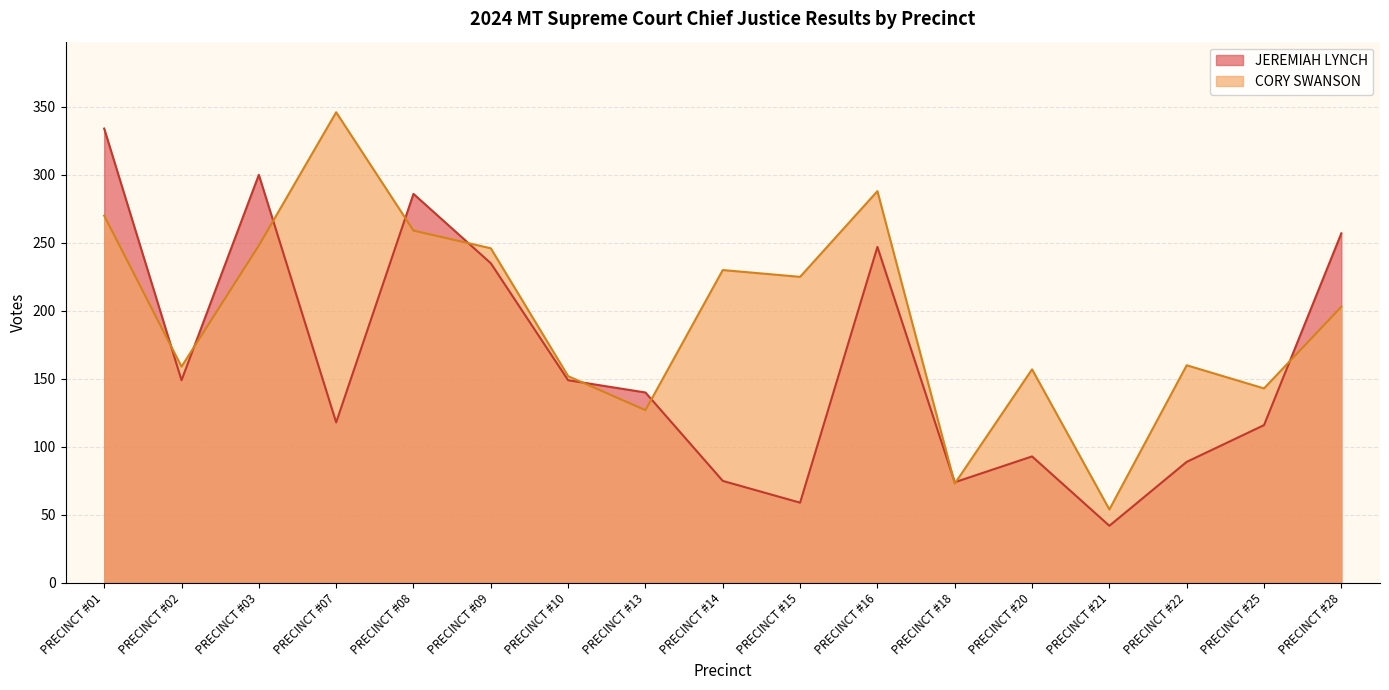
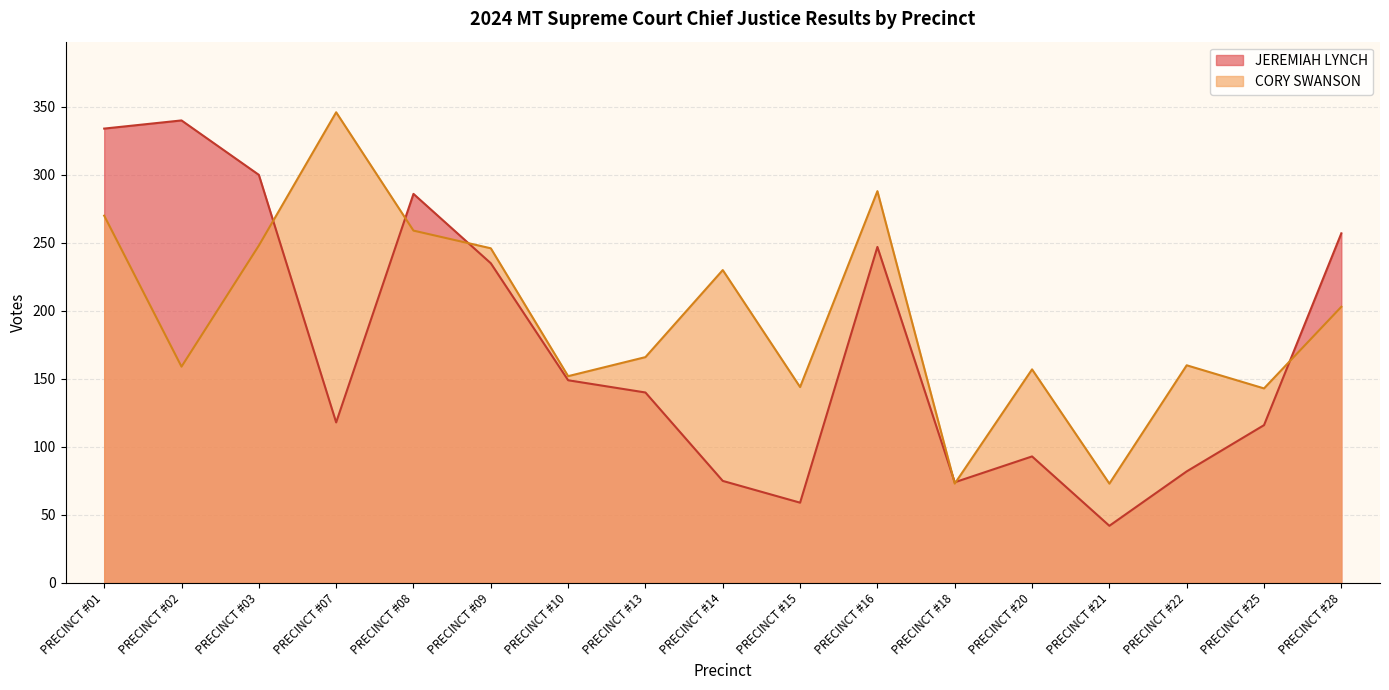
  {
    "JEREMIAH LYNCH": {
      "PRECINCT #01": 334,
-     "PRECINCT #02": 149,
+     "PRECINCT #02": 340,
      "PRECINCT #03": 300,
      "PRECINCT #07": 118,
      "PRECINCT #08": 286,
      "PRECINCT #09": 235,
      "PRECINCT #10": 149,
      "PRECINCT #13": 140,
      "PRECINCT #14": 75,
      "PRECINCT #15": 59,
      "PRECINCT #16": 247,
      "PRECINCT #20": 93,
      "PRECINCT #21": 42,
-     "PRECINCT #22": 89,
+     "PRECINCT #22": 82,
      "PRECINCT #25": 116,
      "PRECINCT #28": 257
    },
    "CORY SWANSON": {
      "PRECINCT #01": 270,
      "PRECINCT #02": 159,
      "PRECINCT #03": 248,
      "PRECINCT #07": 346,
      "PRECINCT #08": 259,
      "PRECINCT #09": 246,
      "PRECINCT #10": 152,
-     "PRECINCT #13": 127,
+     "PRECINCT #13": 166,
      "PRECINCT #14": 230,
-     "PRECINCT #15": 225,
+     "PRECINCT #15": 144,
      "PRECINCT #16": 288,
      "PRECINCT #20": 157,
-     "PRECINCT #21": 54,
+     "PRECINCT #21": 73,
      "PRECINCT #22": 160,
      "PRECINCT #25": 143,
      "PRECINCT #28": 203
    }
  }
